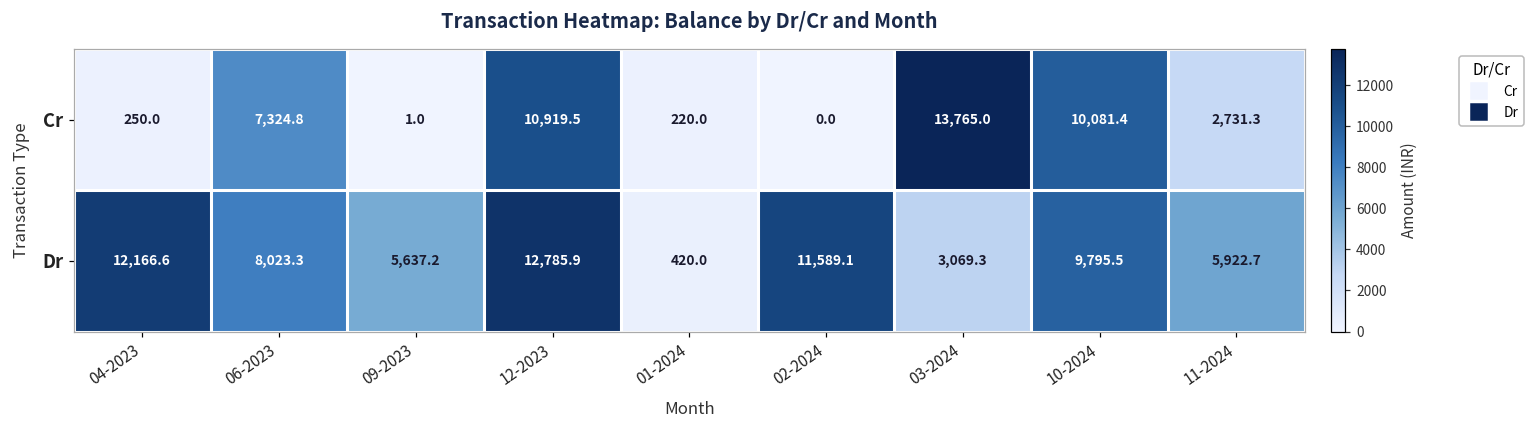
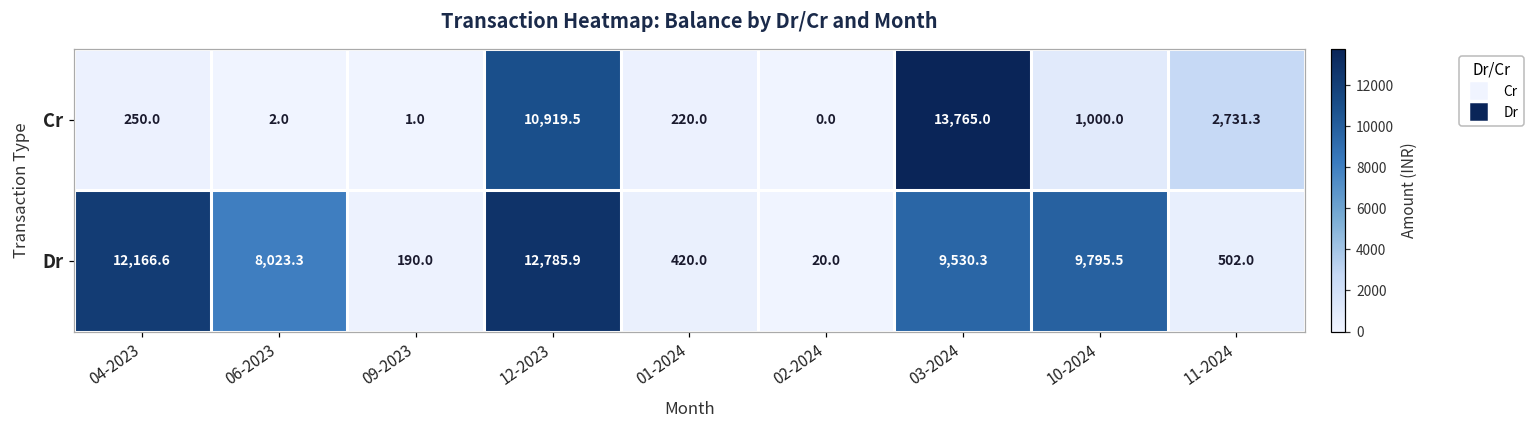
  {
    "Cr": {
      "04-2023": "250.0",
-     "06-2023": "7,324.8",
+     "06-2023": "2.0",
      "09-2023": "1.0",
      "12-2023": "10,919.5",
      "01-2024": "220.0",
      "02-2024": "0.0",
      "03-2024": "13,765.0",
-     "10-2024": "10,081.4",
+     "10-2024": "1,000.0",
      "11-2024": "2,731.3"
    },
    "Dr": {
      "04-2023": "12,166.6",
      "06-2023": "8,023.3",
-     "09-2023": "5,637.2",
+     "09-2023": "190.0",
      "12-2023": "12,785.9",
      "01-2024": "420.0",
-     "02-2024": "11,589.1",
-     "03-2024": "3,069.3",
+     "02-2024": "20.0",
+     "03-2024": "9,530.3",
      "10-2024": "9,795.5",
-     "11-2024": "5,922.7"
+     "11-2024": "502.0"
    }
  }
